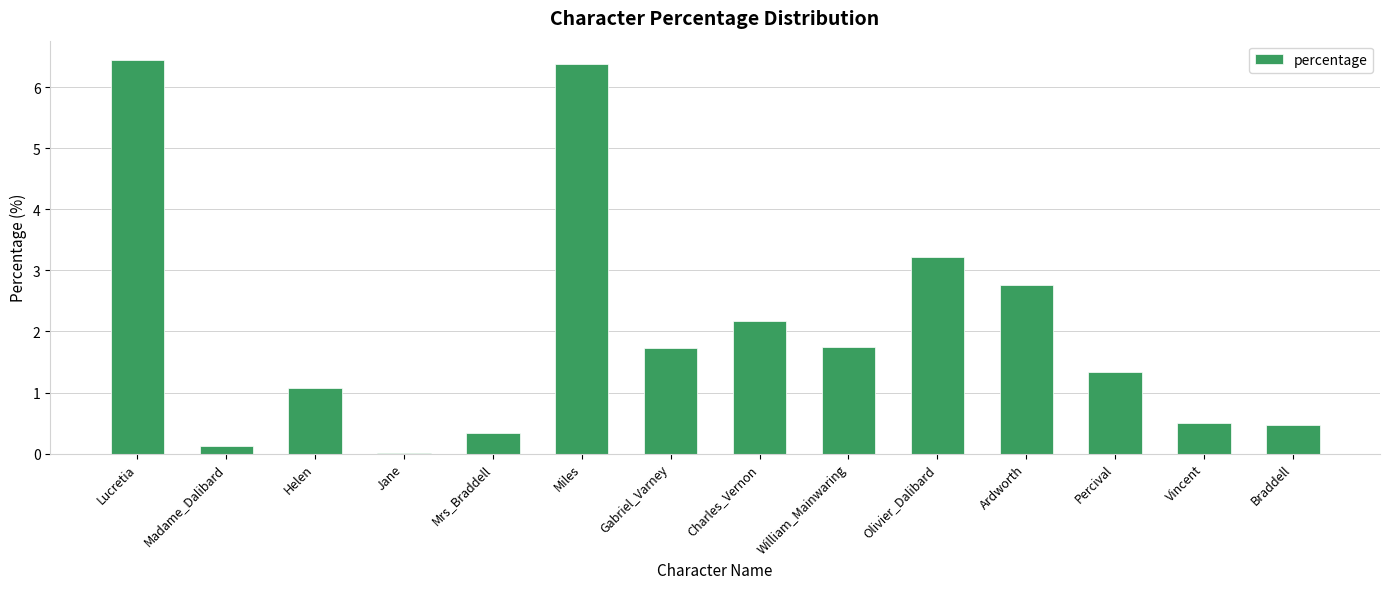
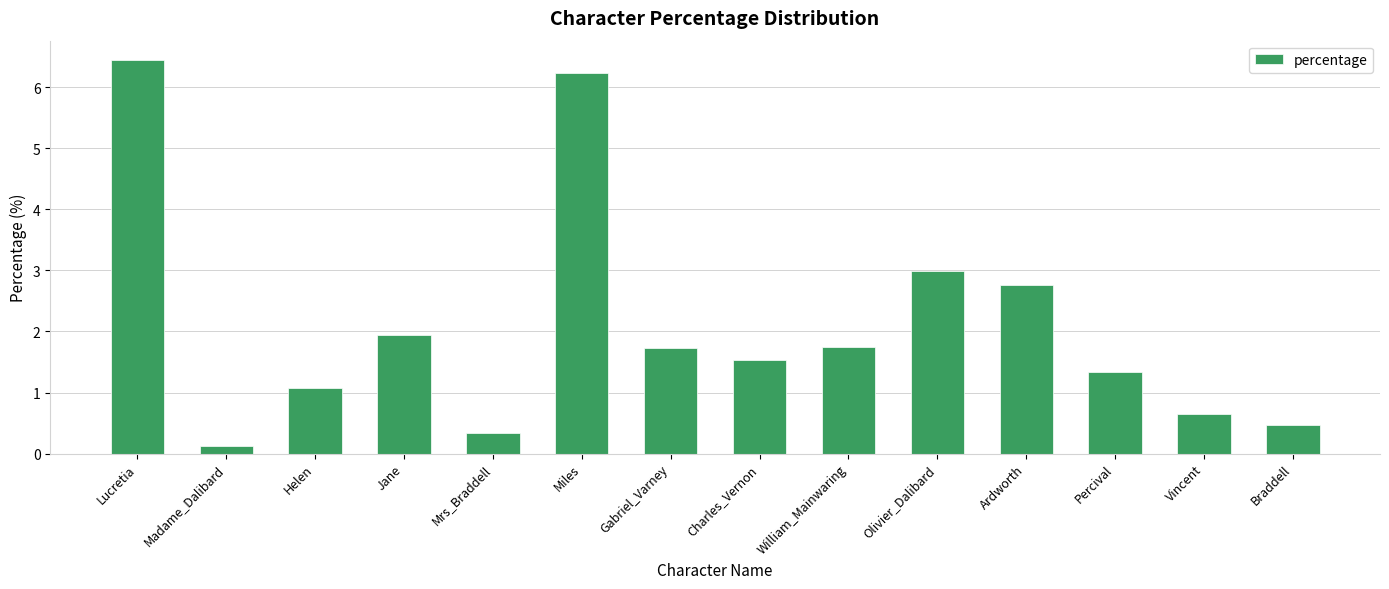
  {
    "Lucretia": 6.4,
    "Madame_Dalibard": 0.1,
    "Helen": 1.1,
-   "Jane": 0.0,
+   "Jane": 1.9,
    "Mrs_Braddell": 0.3,
-   "Miles": 6.4,
+   "Miles": 6.2,
    "Gabriel_Varney": 1.7,
-   "Charles_Vernon": 2.2,
+   "Charles_Vernon": 1.5,
    "William_Mainwaring": 1.7,
-   "Olivier_Dalibard": 3.2,
+   "Olivier_Dalibard": 3.0,
    "Ardworth": 2.8,
    "Percival": 1.3,
-   "Vincent": 0.5,
+   "Vincent": 0.7,
    "Braddell": 0.5
  }
